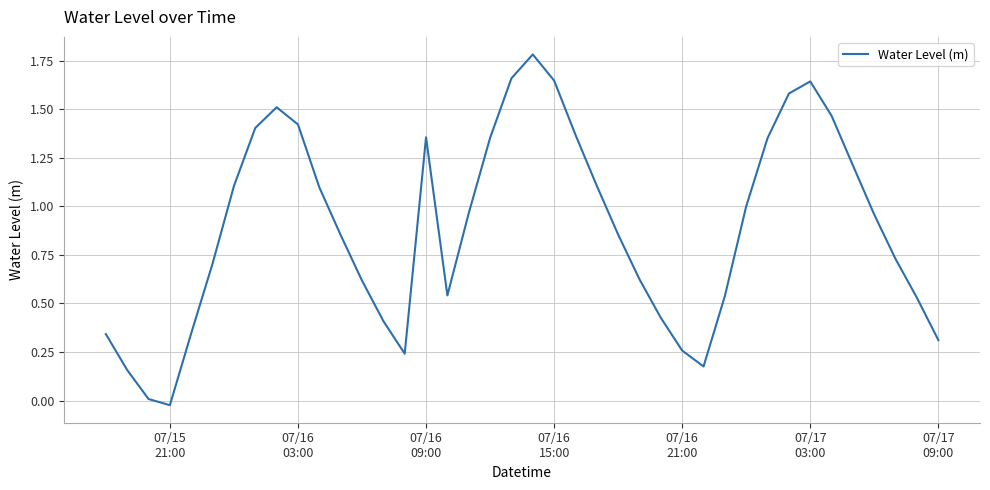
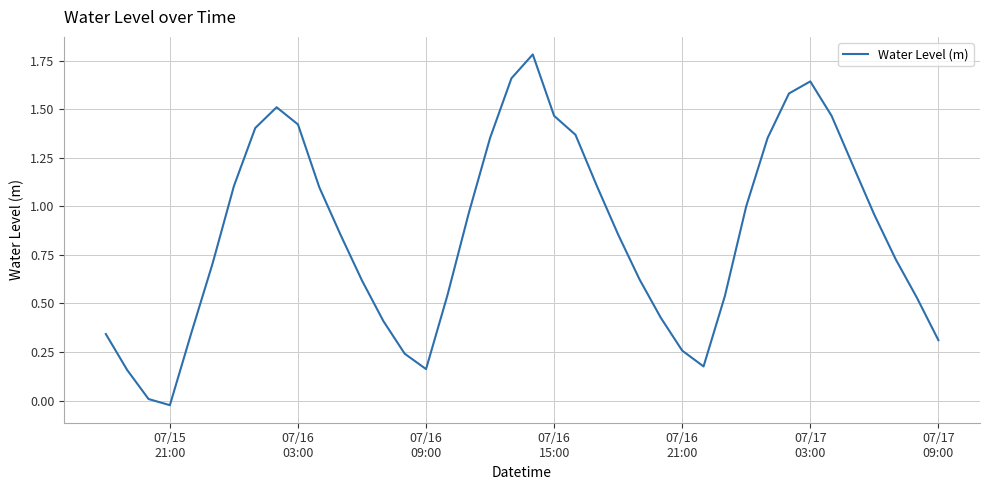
  {
    "07/15 21:00": -0.02,
    "07/16 03:00": 1.42,
-   "07/16 09:00": 1.36,
-   "07/16 15:00": 1.65,
+   "07/16 09:00": 0.16,
+   "07/16 15:00": 1.47,
    "07/16 21:00": 0.26,
    "07/17 03:00": 1.64,
    "07/17 09:00": 0.31
  }
